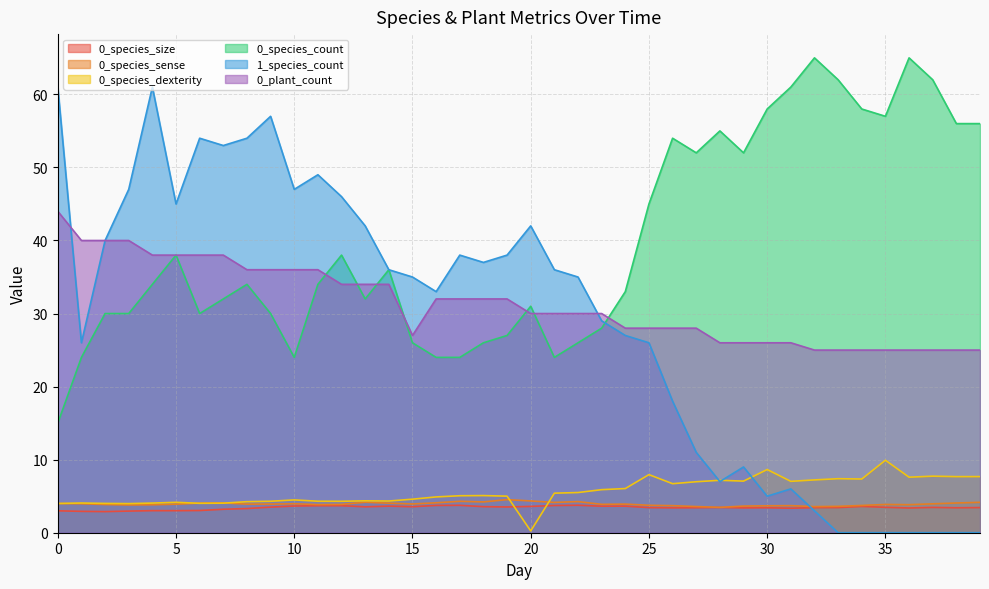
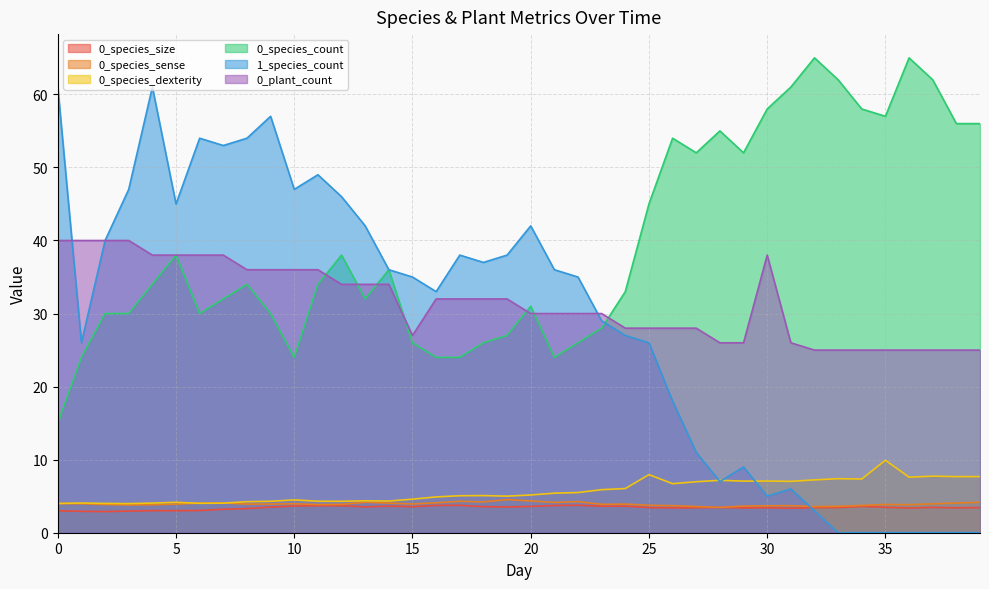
  {
    "0_species_dexterity": {
      "10": 4,
      "15": 5,
-     "20": 0,
+     "20": 5,
      "25": 8,
-     "30": 9,
+     "30": 7,
      "35": 10
    },
    "0_species_count": {
      "0": 15,
      "10": 24,
      "15": 26,
      "20": 31,
      "25": 45,
      "30": 58,
      "35": 57
    },
    "1_species_count": {
      "0": 61,
      "5": 45,
      "10": 47,
      "15": 35,
      "20": 42,
      "25": 26,
      "30": 5,
      "35": 0
    },
    "0_plant_count": {
-     "0": 44,
+     "0": 40,
      "10": 36,
      "15": 27,
      "20": 30,
      "25": 28,
-     "30": 26,
+     "30": 38,
      "35": 25
    }
  }
